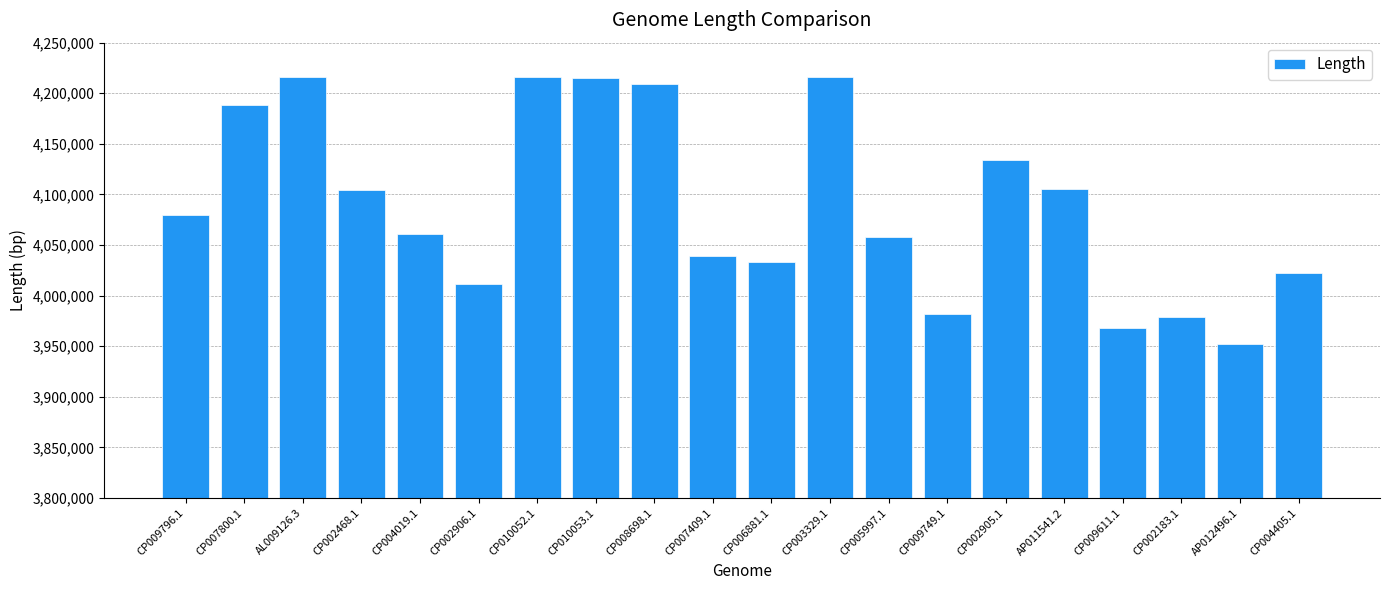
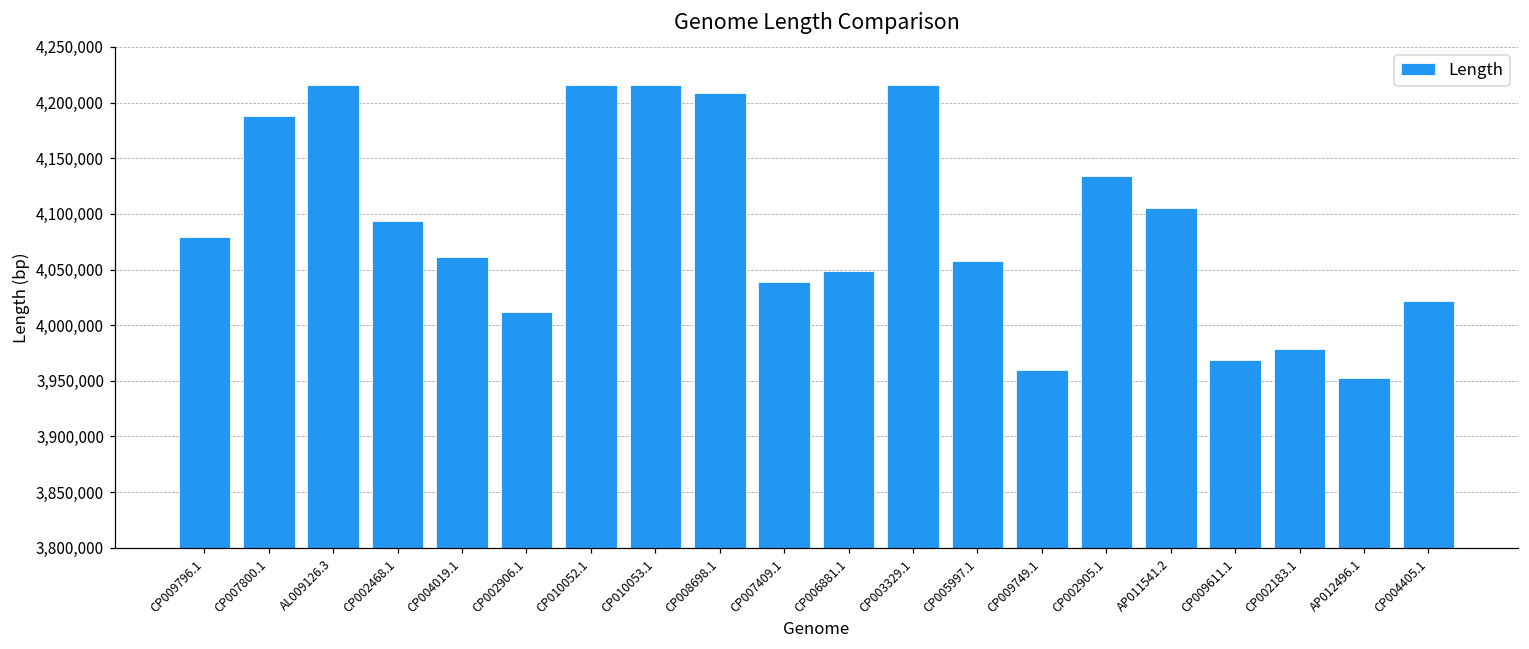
  {
    "CP009796.1": "4,080,000",
    "CP007800.1": "4,188,000",
    "AL009126.3": "4,216,000",
-   "CP002468.1": "4,105,000",
+   "CP002468.1": "4,094,000",
    "CP004019.1": "4,061,000",
    "CP002906.1": "4,012,000",
    "CP010052.1": "4,216,000",
    "CP010053.1": "4,215,000",
    "CP008698.1": "4,209,000",
    "CP007409.1": "4,039,000",
-   "CP006881.1": "4,033,000",
+   "CP006881.1": "4,049,000",
    "CP003329.1": "4,216,000",
    "CP005997.1": "4,057,000",
-   "CP009749.1": "3,982,000",
+   "CP009749.1": "3,960,000",
    "CP002905.1": "4,134,000",
    "AP011541.2": "4,105,000",
    "CP009611.1": "3,968,000",
    "CP002183.1": "3,979,000",
    "AP012496.1": "3,952,000",
    "CP004405.1": "4,022,000"
  }
